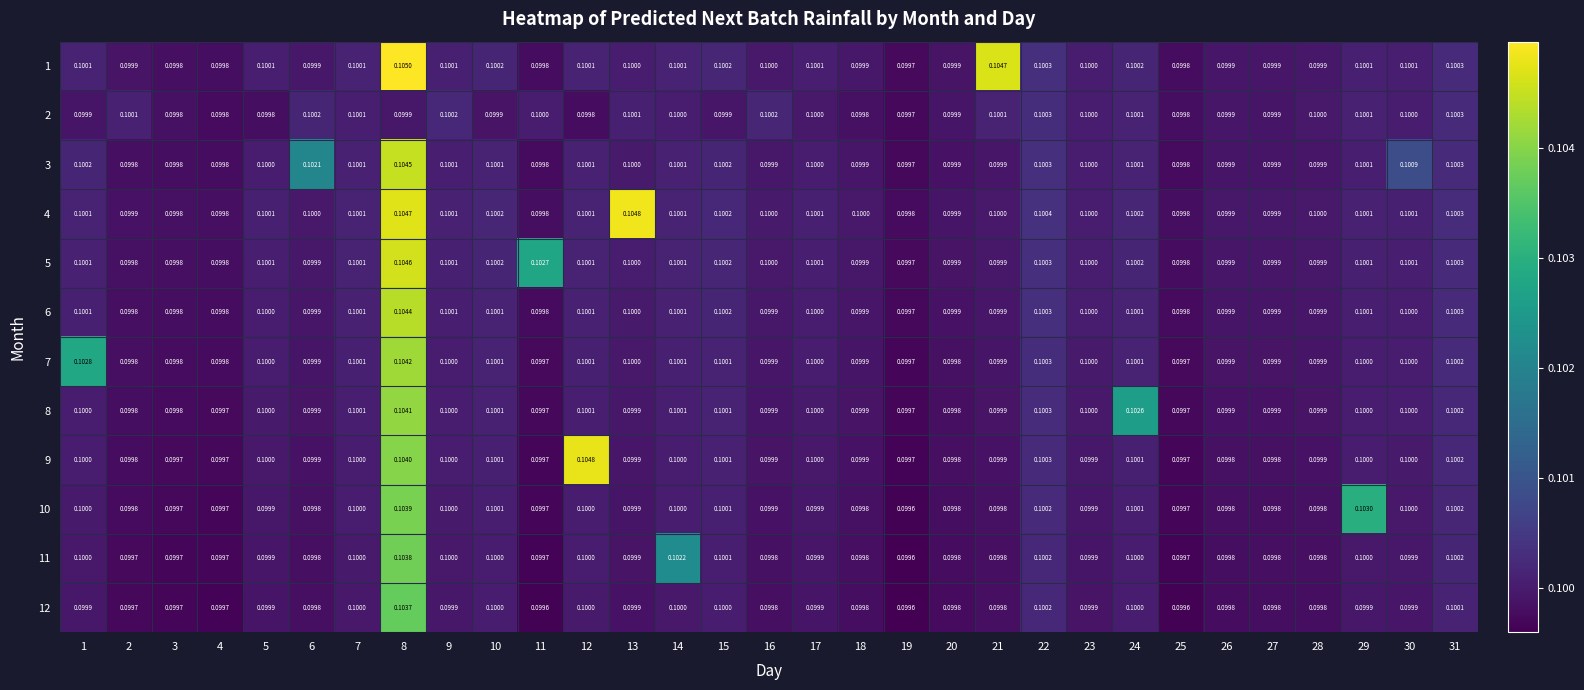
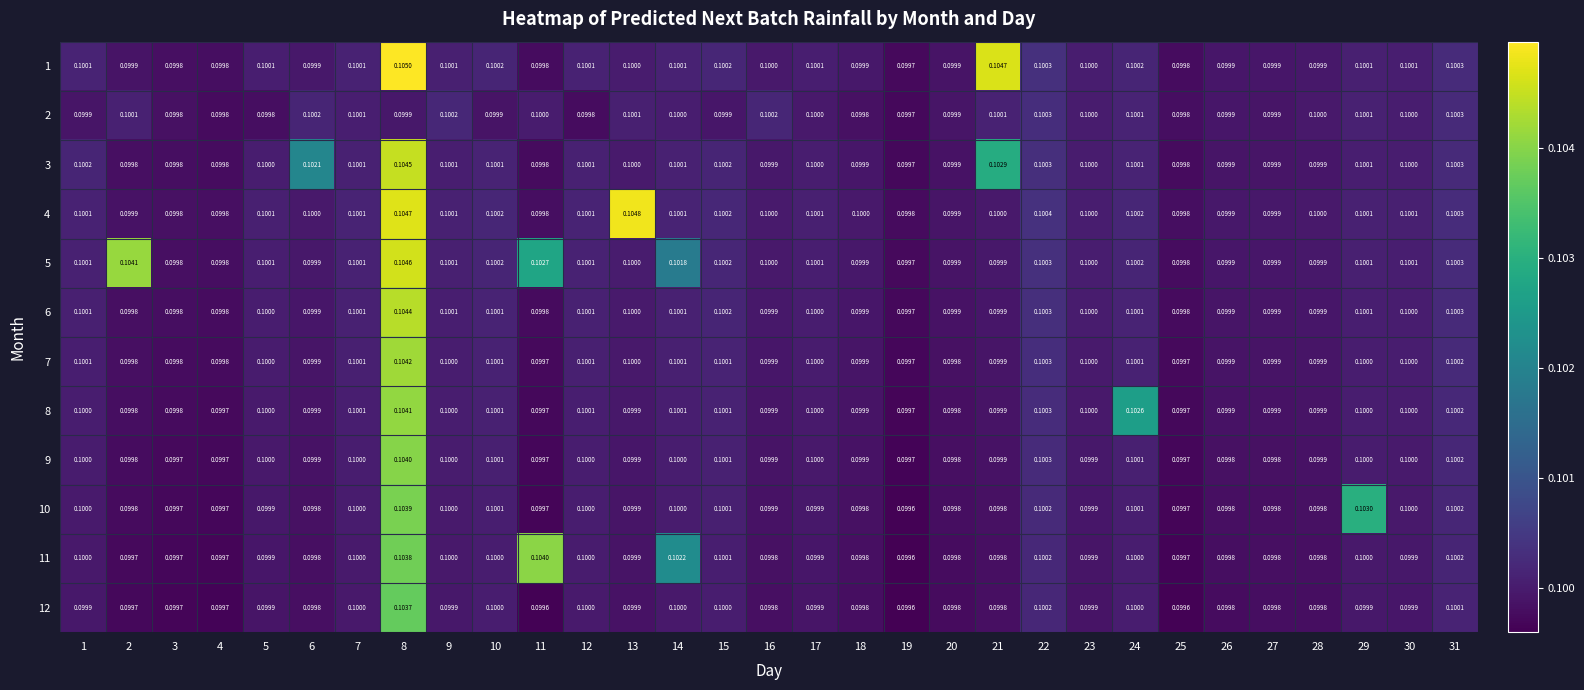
  {
    "3": {
      "1": 0.1002,
      "2": 0.0998,
      "3": 0.0998,
      "4": 0.0998,
      "5": 0.1000,
      "6": 0.1021,
      "7": 0.1001,
      "8": 0.1045,
      "9": 0.1001,
      "10": 0.1001,
      "11": 0.0998,
      "12": 0.1001,
      "13": 0.1000,
      "14": 0.1001,
      "15": 0.1002,
      "16": 0.0999,
      "17": 0.1000,
      "18": 0.0999,
      "19": 0.0997,
      "20": 0.0999,
-     "21": 0.0999,
+     "21": 0.1029,
      "22": 0.1003,
      "23": 0.1000,
      "24": 0.1001,
      "25": 0.0998,
      "26": 0.0999,
      "27": 0.0999,
      "28": 0.0999,
      "29": 0.1001,
-     "30": 0.1009,
+     "30": 0.1000,
      "31": 0.1003
    },
    "5": {
      "1": 0.1001,
-     "2": 0.0998,
+     "2": 0.1041,
      "3": 0.0998,
      "4": 0.0998,
      "5": 0.1001,
      "6": 0.0999,
      "7": 0.1001,
      "8": 0.1046,
      "9": 0.1001,
      "10": 0.1002,
      "11": 0.1027,
      "12": 0.1001,
      "13": 0.1000,
-     "14": 0.1001,
+     "14": 0.1018,
      "15": 0.1002,
      "16": 0.1000,
      "17": 0.1001,
      "18": 0.0999,
      "19": 0.0997,
      "20": 0.0999,
      "21": 0.0999,
      "22": 0.1003,
      "23": 0.1000,
      "24": 0.1002,
      "25": 0.0998,
      "26": 0.0999,
      "27": 0.0999,
      "28": 0.0999,
      "29": 0.1001,
      "30": 0.1001,
      "31": 0.1003
    },
    "7": {
-     "1": 0.1028,
+     "1": 0.1001,
      "2": 0.0998,
      "3": 0.0998,
      "4": 0.0998,
      "5": 0.1000,
      "6": 0.0999,
      "7": 0.1001,
      "8": 0.1042,
      "9": 0.1000,
      "10": 0.1001,
      "11": 0.0997,
      "12": 0.1001,
      "13": 0.1000,
      "14": 0.1001,
      "15": 0.1001,
      "16": 0.0999,
      "17": 0.1000,
      "18": 0.0999,
      "19": 0.0997,
      "20": 0.0998,
      "21": 0.0999,
      "22": 0.1003,
      "23": 0.1000,
      "24": 0.1001,
      "25": 0.0997,
      "26": 0.0999,
      "27": 0.0999,
      "28": 0.0999,
      "29": 0.1000,
      "30": 0.1000,
      "31": 0.1002
    },
    "9": {
      "1": 0.1000,
      "2": 0.0998,
      "3": 0.0997,
      "4": 0.0997,
      "5": 0.1000,
      "6": 0.0999,
      "7": 0.1000,
      "8": 0.1040,
      "9": 0.1000,
      "10": 0.1001,
      "11": 0.0997,
-     "12": 0.1048,
+     "12": 0.1000,
      "13": 0.0999,
      "14": 0.1000,
      "15": 0.1001,
      "16": 0.0999,
      "17": 0.1000,
      "18": 0.0999,
      "19": 0.0997,
      "20": 0.0998,
      "21": 0.0999,
      "22": 0.1003,
      "23": 0.0999,
      "24": 0.1001,
      "25": 0.0997,
      "26": 0.0998,
      "27": 0.0998,
      "28": 0.0999,
      "29": 0.1000,
      "30": 0.1000,
      "31": 0.1002
    },
    "11": {
      "1": 0.1000,
      "2": 0.0997,
      "3": 0.0997,
      "4": 0.0997,
      "5": 0.0999,
      "6": 0.0998,
      "7": 0.1000,
      "8": 0.1038,
      "9": 0.1000,
      "10": 0.1000,
-     "11": 0.0997,
+     "11": 0.1040,
      "12": 0.1000,
      "13": 0.0999,
      "14": 0.1022,
      "15": 0.1001,
      "16": 0.0998,
      "17": 0.0999,
      "18": 0.0998,
      "19": 0.0996,
      "20": 0.0998,
      "21": 0.0998,
      "22": 0.1002,
      "23": 0.0999,
      "24": 0.1000,
      "25": 0.0997,
      "26": 0.0998,
      "27": 0.0998,
      "28": 0.0998,
      "29": 0.1000,
      "30": 0.0999,
      "31": 0.1002
    }
  }
